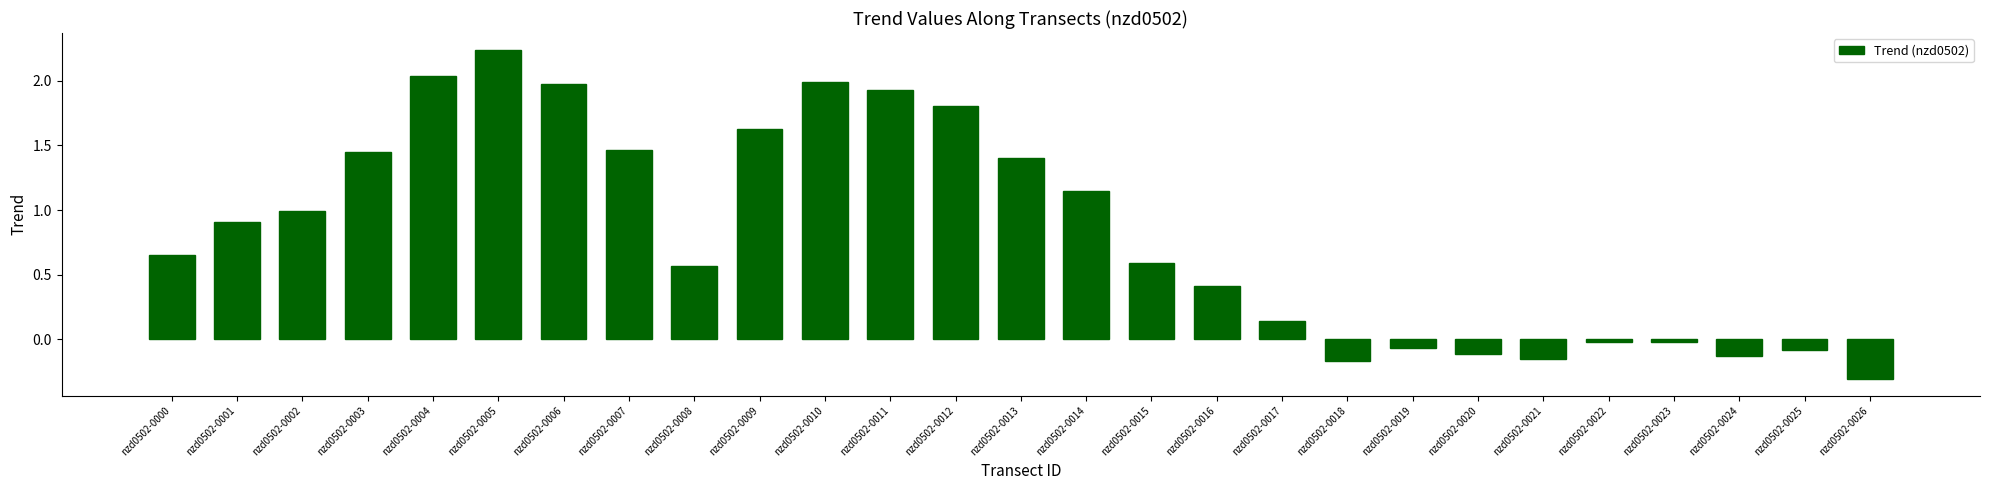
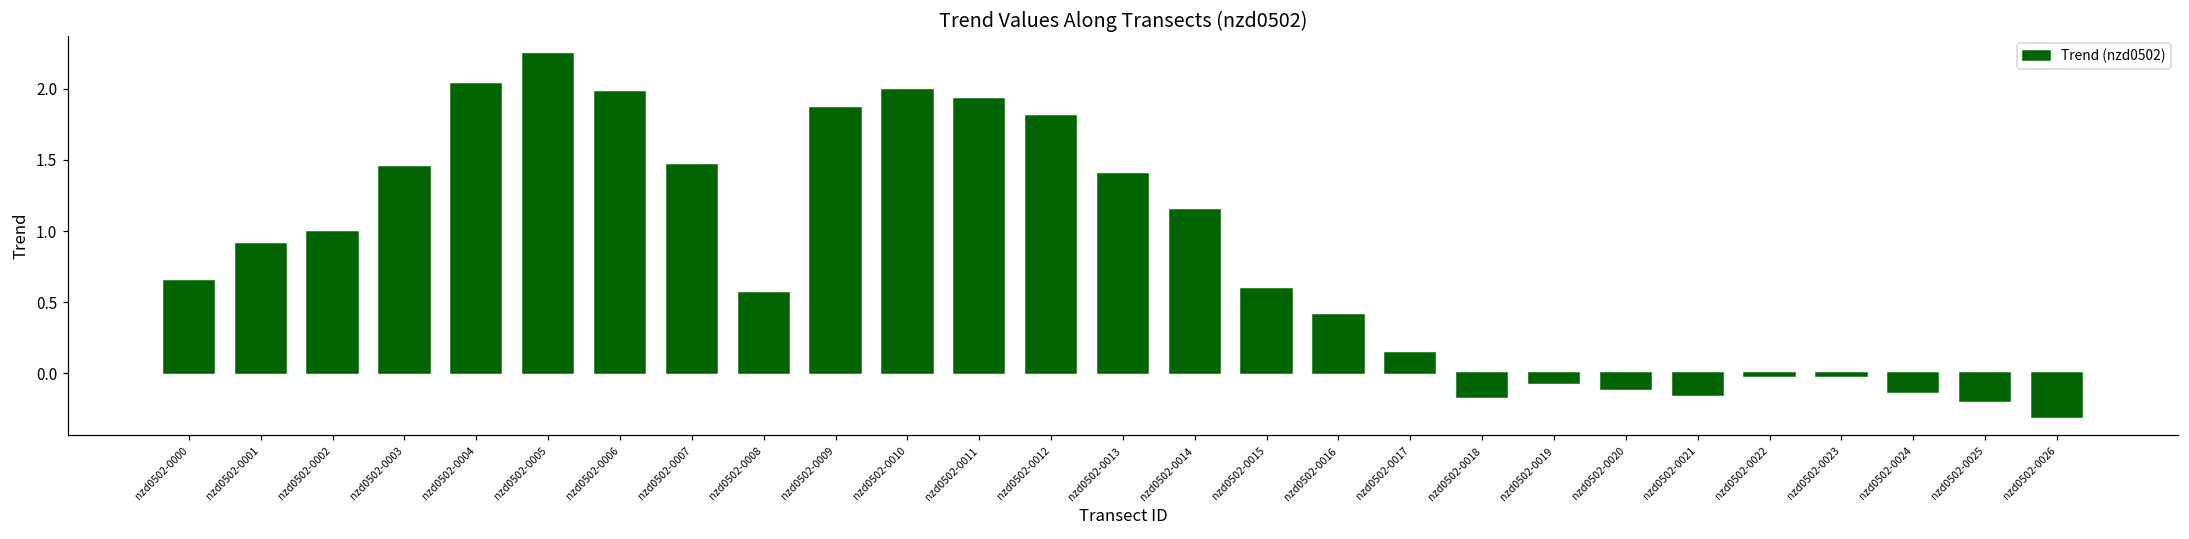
  {
    "nzd0502-0000": 0.65,
    "nzd0502-0001": 0.91,
    "nzd0502-0002": 0.99,
    "nzd0502-0003": 1.45,
    "nzd0502-0004": 2.03,
    "nzd0502-0005": 2.24,
    "nzd0502-0006": 1.98,
    "nzd0502-0007": 1.47,
    "nzd0502-0008": 0.57,
-   "nzd0502-0009": 1.62,
+   "nzd0502-0009": 1.87,
    "nzd0502-0010": 1.99,
    "nzd0502-0011": 1.93,
    "nzd0502-0012": 1.81,
    "nzd0502-0013": 1.40,
    "nzd0502-0014": 1.15,
    "nzd0502-0015": 0.59,
    "nzd0502-0016": 0.41,
    "nzd0502-0017": 0.14,
    "nzd0502-0018": -0.16,
    "nzd0502-0019": -0.07,
    "nzd0502-0020": -0.11,
    "nzd0502-0021": -0.15,
    "nzd0502-0022": -0.02,
    "nzd0502-0023": -0.02,
    "nzd0502-0024": -0.13,
-   "nzd0502-0025": -0.08,
+   "nzd0502-0025": -0.19,
    "nzd0502-0026": -0.31
  }
